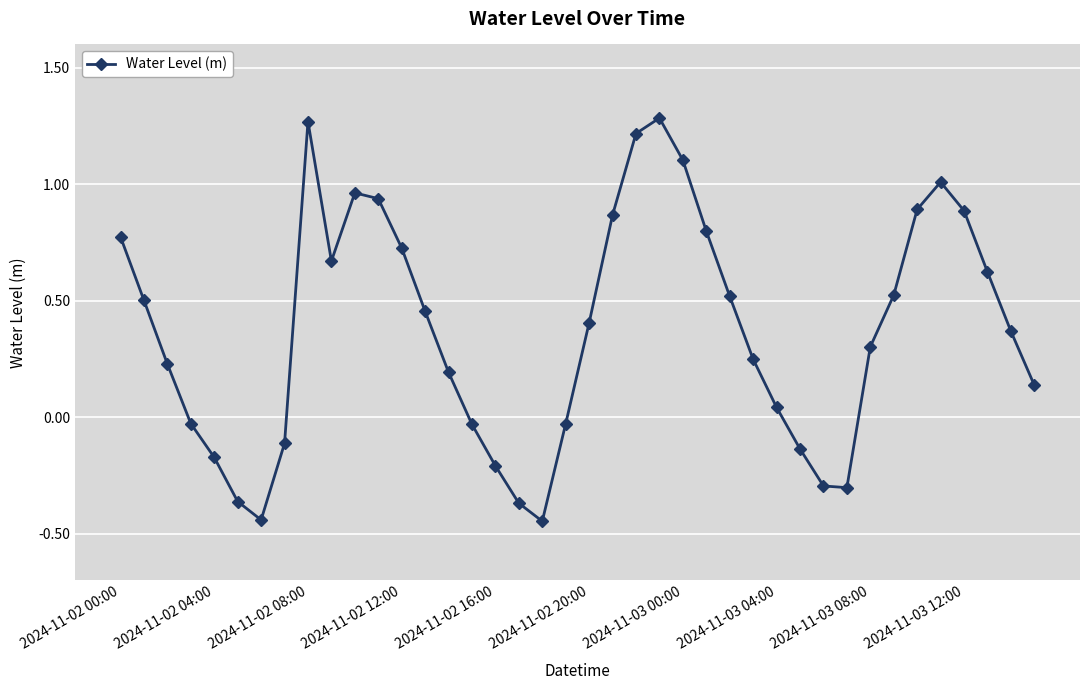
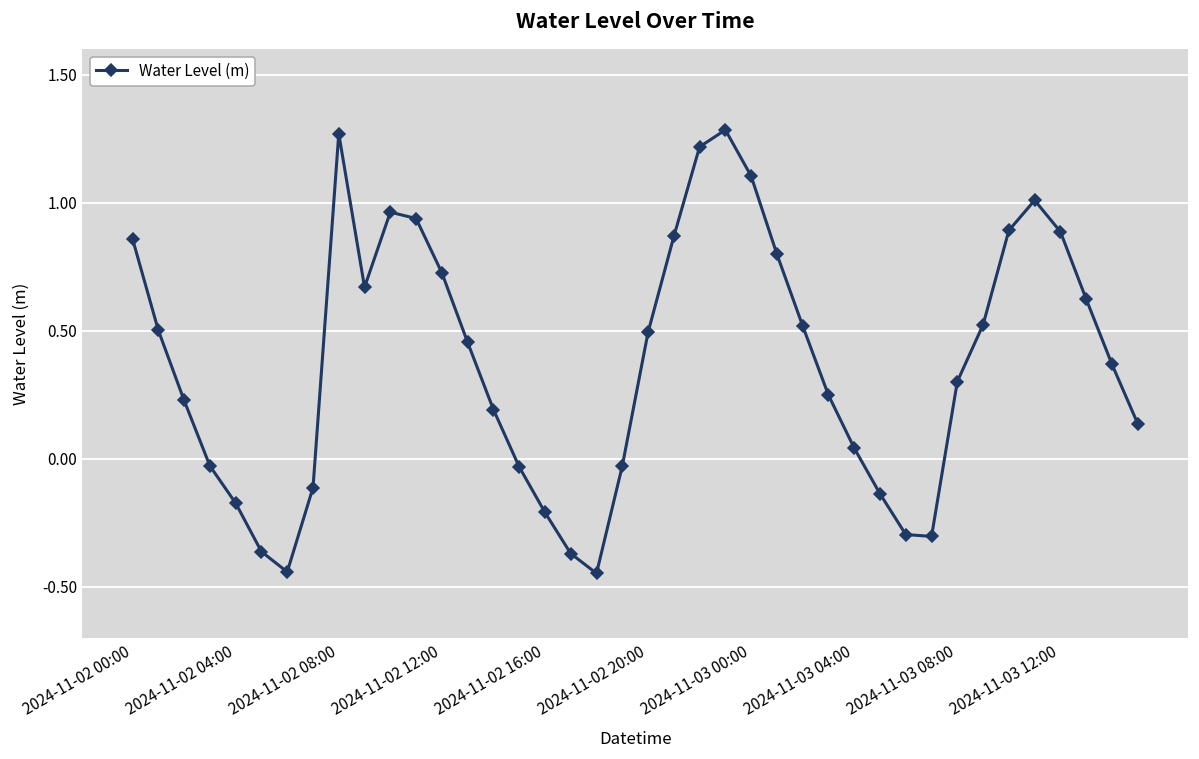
  {
-   "2024-11-02 00:00": 0.77,
+   "2024-11-02 00:00": 0.86,
    "2024-11-02 04:00": -0.17,
    "2024-11-02 08:00": 1.27,
    "2024-11-02 12:00": 0.73,
    "2024-11-02 16:00": -0.21,
-   "2024-11-02 20:00": 0.40,
+   "2024-11-02 20:00": 0.49,
    "2024-11-03 00:00": 1.10,
    "2024-11-03 04:00": 0.04,
    "2024-11-03 08:00": 0.30,
    "2024-11-03 12:00": 0.89
  }
